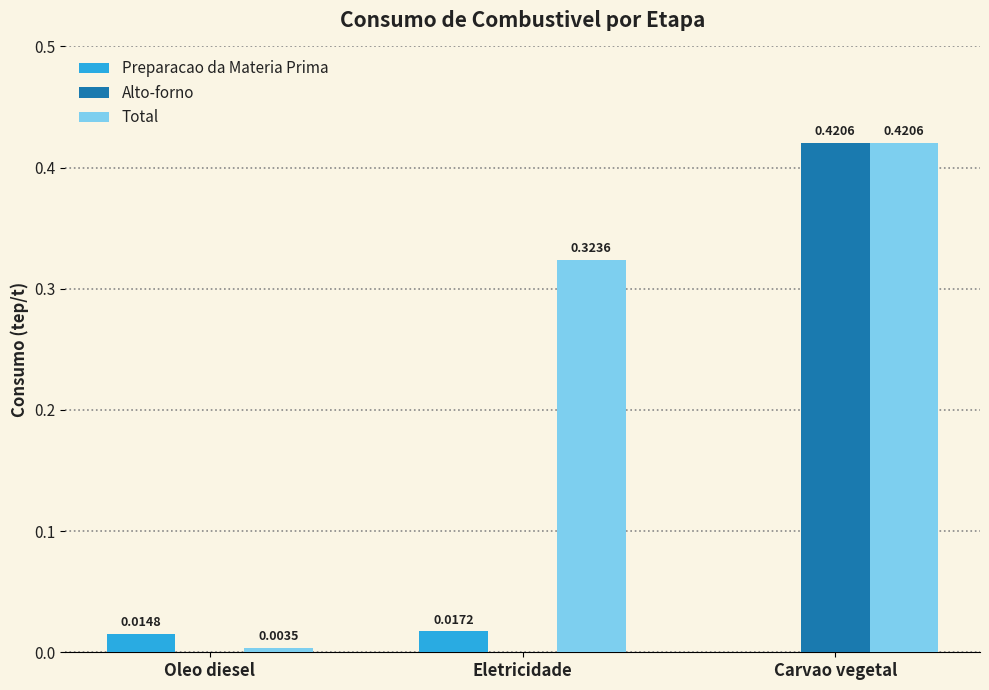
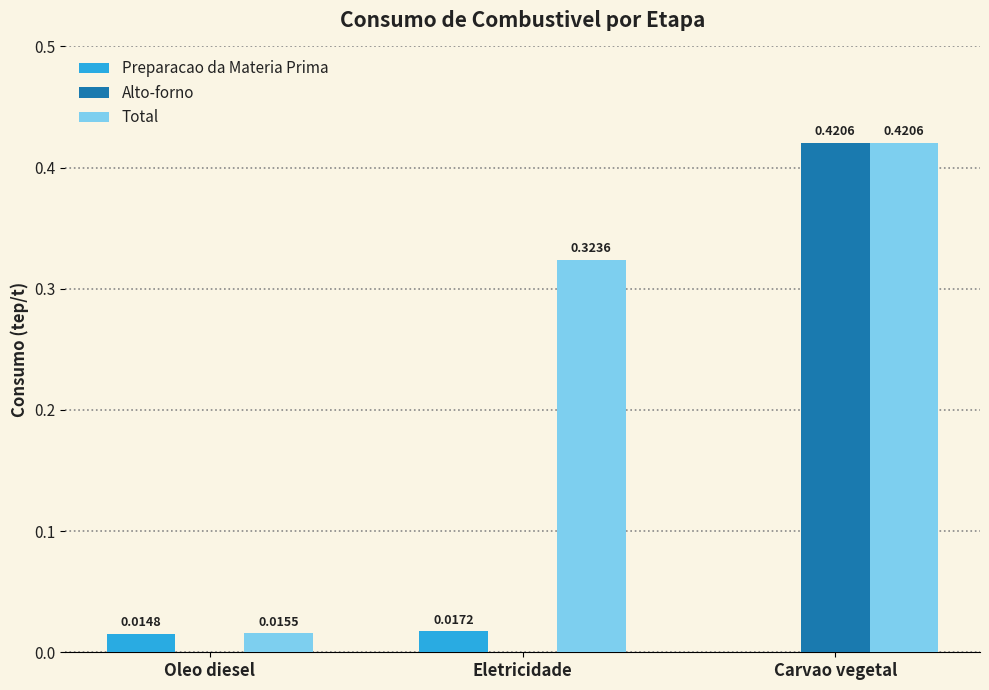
  {
    "Preparacao da Materia Prima": {
      "Oleo diesel": 0.0148,
      "Eletricidade": 0.0172
    },
    "Alto-forno": {
      "Carvao vegetal": 0.4206
    },
    "Total": {
-     "Oleo diesel": 0.0035,
+     "Oleo diesel": 0.0155,
      "Eletricidade": 0.3236,
      "Carvao vegetal": 0.4206
    }
  }
